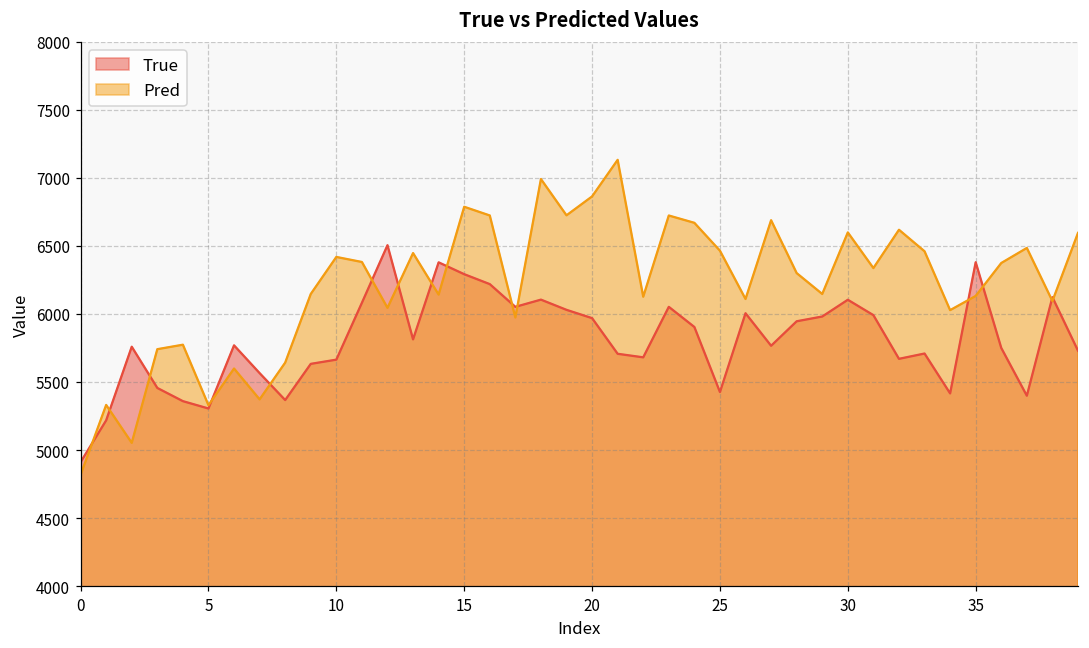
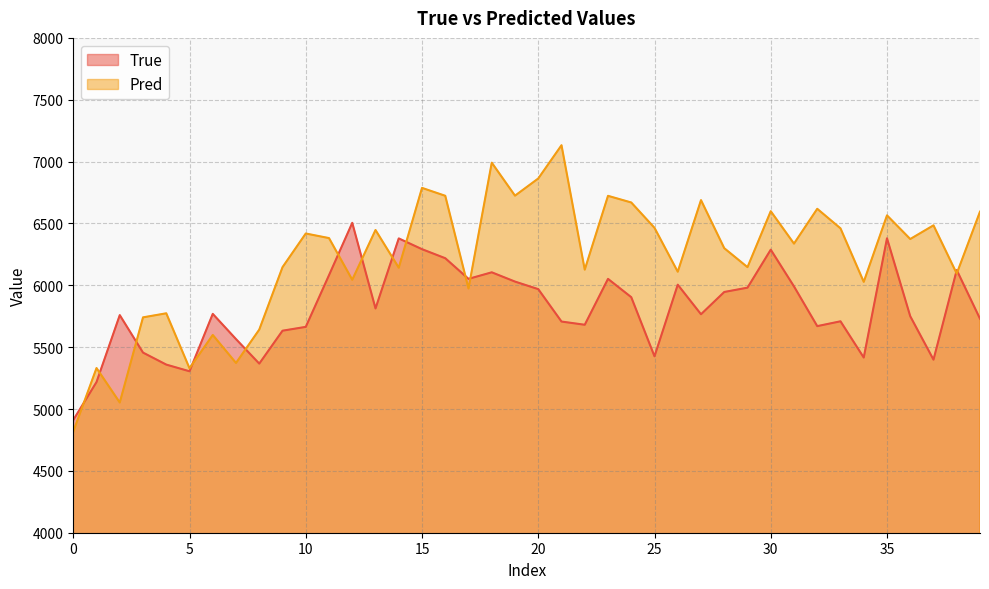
  {
    "True": {
      "0": 4910,
      "5": 5310,
      "10": 5660,
      "15": 6290,
      "20": 5970,
      "25": 5430,
-     "30": 6100,
+     "30": 6290,
      "35": 6380
    },
    "Pred": {
      "0": 4820,
      "5": 5330,
      "10": 6420,
      "15": 6790,
      "20": 6860,
      "25": 6460,
      "30": 6600,
-     "35": 6130
+     "35": 6570
    }
  }
